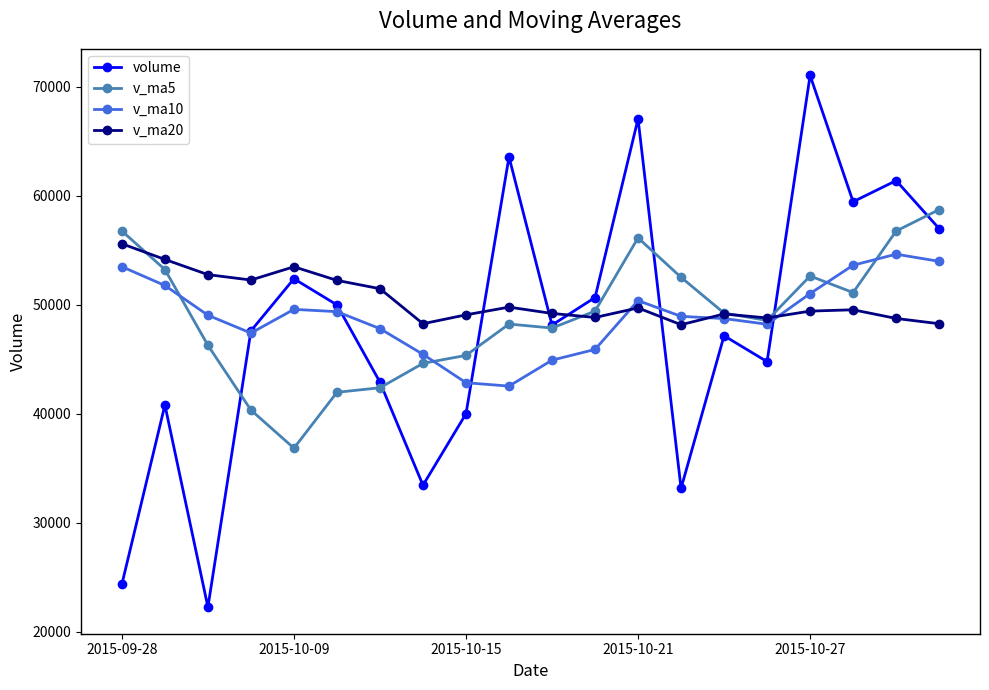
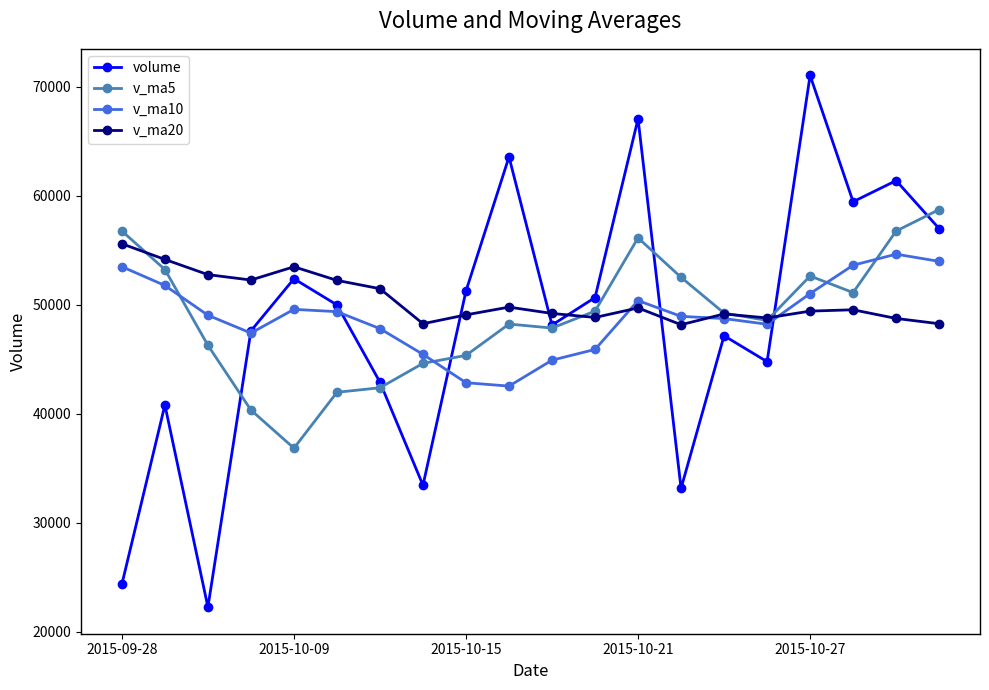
  {
    "volume": {
      "2015-09-28": 24400,
      "2015-10-09": 52400,
-     "2015-10-15": 40000,
+     "2015-10-15": 51300,
      "2015-10-21": 67100,
      "2015-10-27": 71000
    },
    "v_ma20": {
      "2015-09-28": 55600,
      "2015-10-09": 53500,
      "2015-10-15": 49100,
      "2015-10-21": 49700,
      "2015-10-27": 49400
    }
  }
